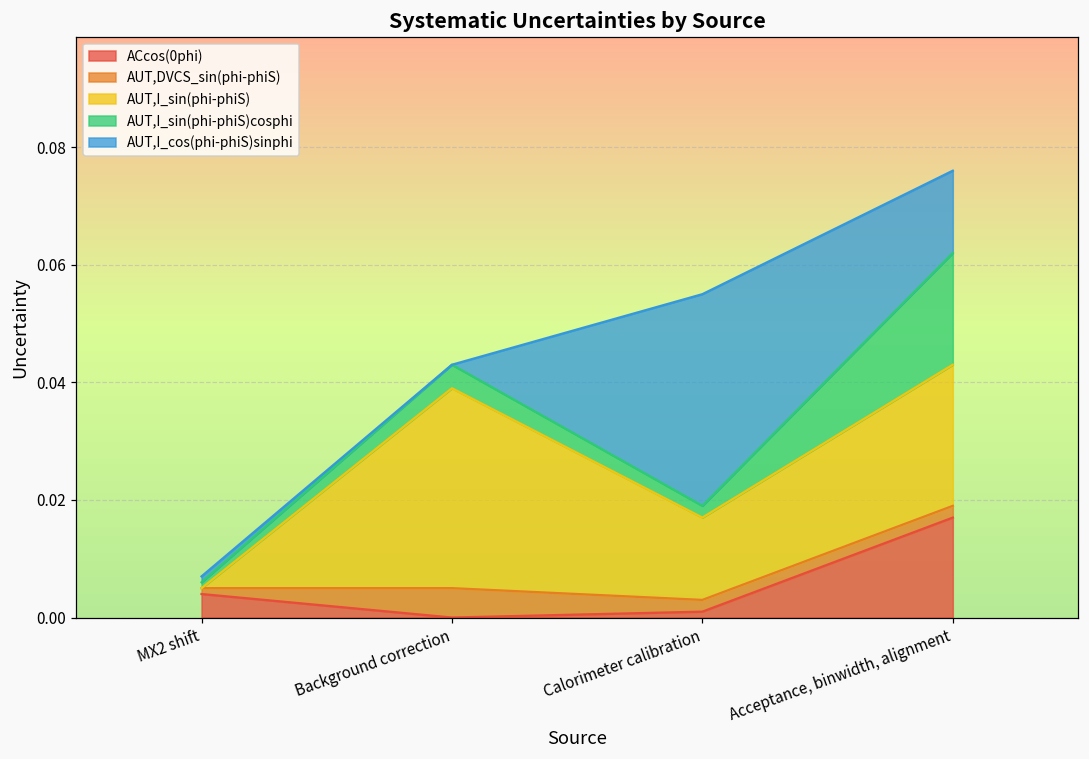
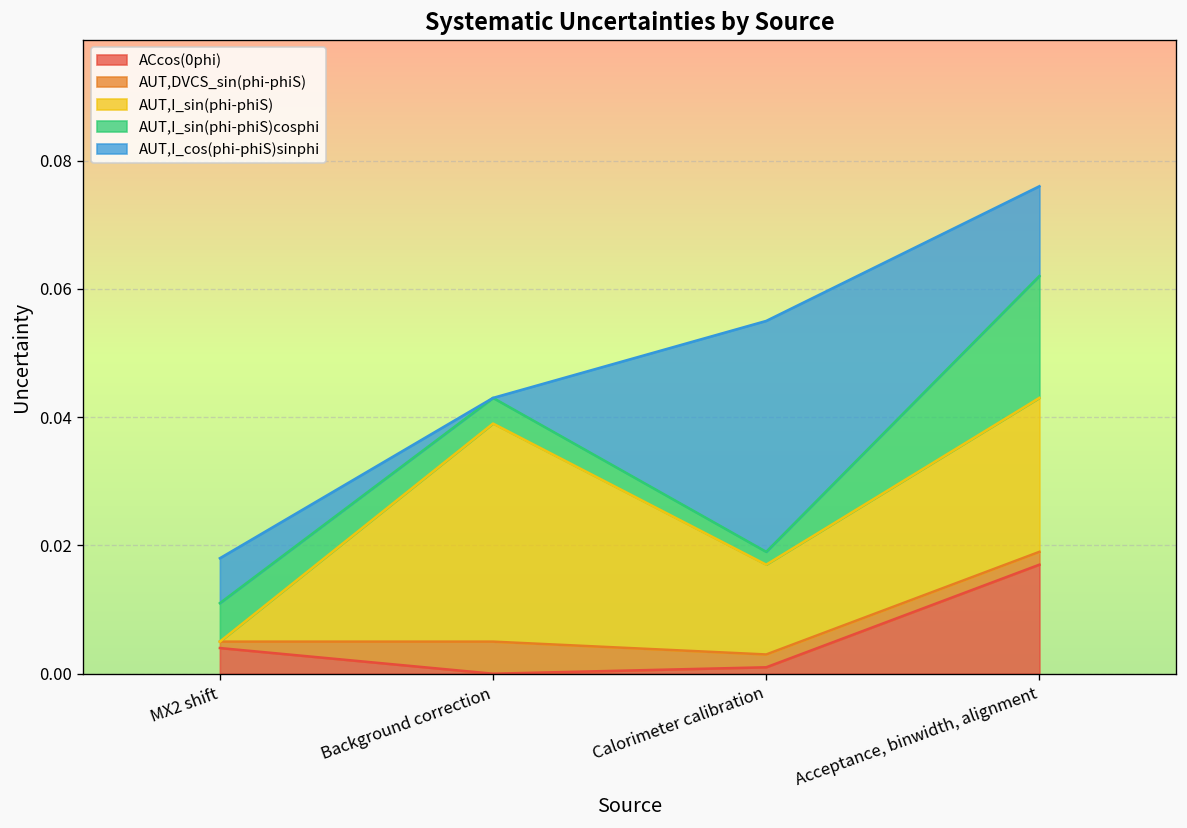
  {
    "AUT,I_sin(phi-phiS)": {
      "Background correction": 0.034,
      "Calorimeter calibration": 0.014,
      "Acceptance, binwidth, alignment": 0.024
    },
    "AUT,I_sin(phi-phiS)cosphi": {
-     "MX2 shift": 0.001,
+     "MX2 shift": 0.006,
      "Calorimeter calibration": 0.002,
      "Acceptance, binwidth, alignment": 0.019
    },
    "AUT,I_cos(phi-phiS)sinphi": {
-     "MX2 shift": 0.001,
+     "MX2 shift": 0.007,
      "Calorimeter calibration": 0.036,
      "Acceptance, binwidth, alignment": 0.014
    }
  }
